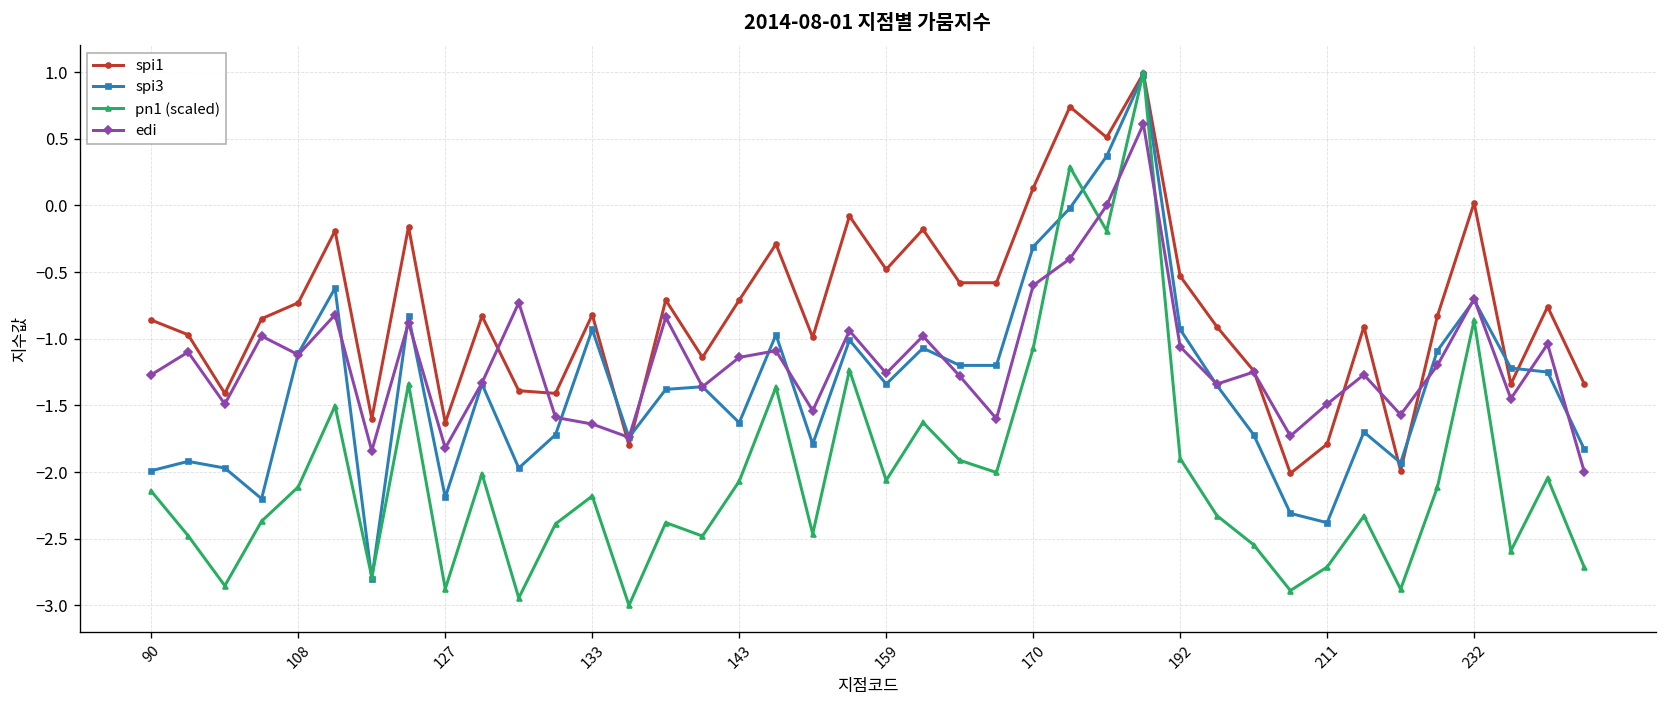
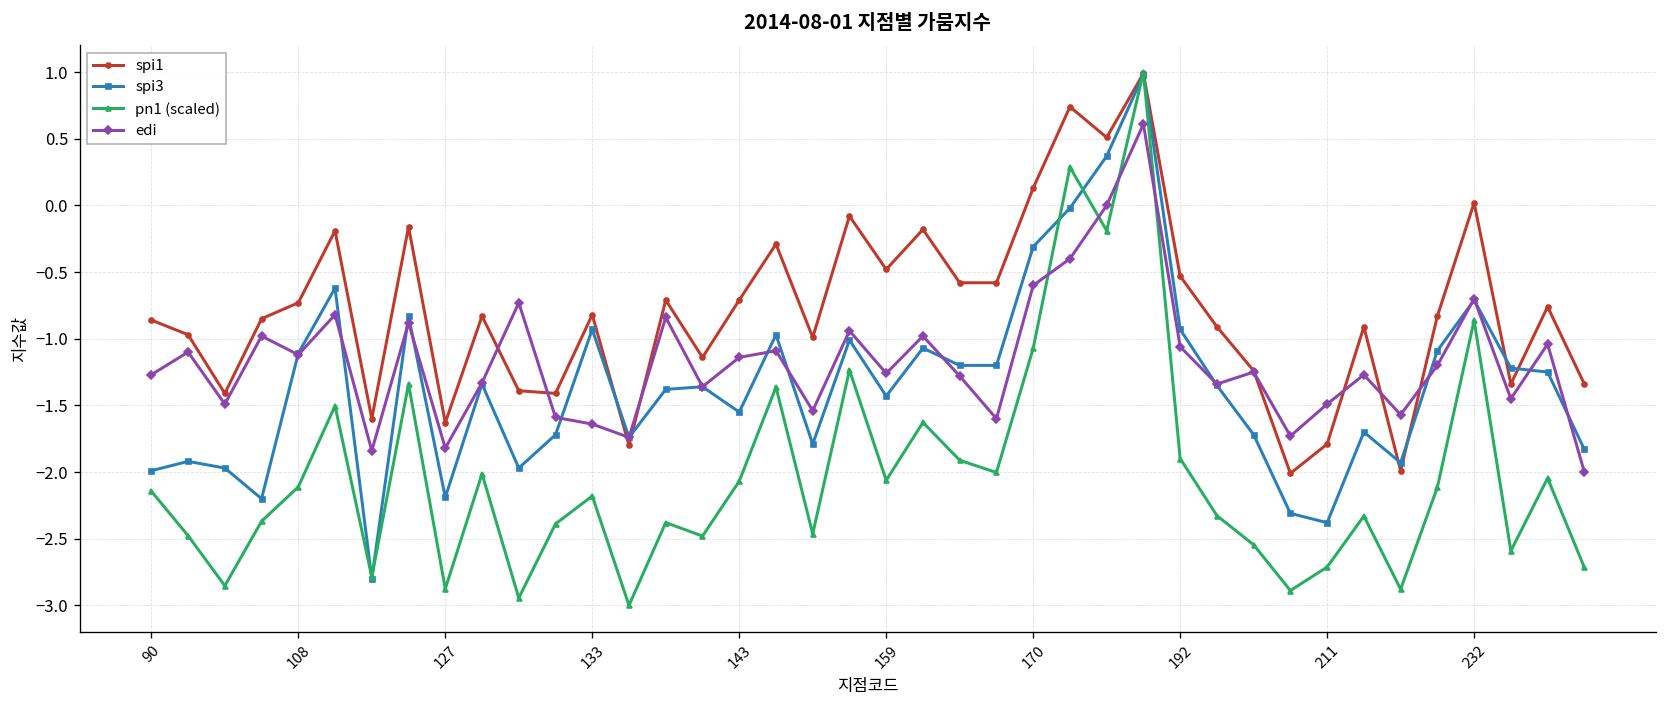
  {
    "spi1": {
      "90": -0.86,
      "108": -0.73,
      "127": -1.63,
      "133": -0.82,
      "143": -0.71,
      "159": -0.48,
      "170": 0.13,
      "192": -0.53,
      "211": -1.79,
      "232": 0.02
    },
    "spi3": {
      "90": -1.99,
      "127": -2.19,
      "133": -0.93,
-     "143": -1.63,
-     "159": -1.34,
+     "143": -1.55,
+     "159": -1.43,
      "170": -0.31,
      "192": -0.93,
      "211": -2.38
    },
    "pn1 (scaled)": {
      "90": -2.14,
      "108": -2.11,
      "127": -2.88,
      "133": -2.18,
      "143": -2.07,
      "159": -2.06,
      "170": -1.07,
      "192": -1.90,
      "211": -2.71,
      "232": -0.86
    },
    "edi": {
      "90": -1.27,
      "127": -1.82,
      "133": -1.64,
      "143": -1.14,
      "159": -1.26,
      "170": -0.60,
      "192": -1.06,
      "211": -1.49
    }
  }
